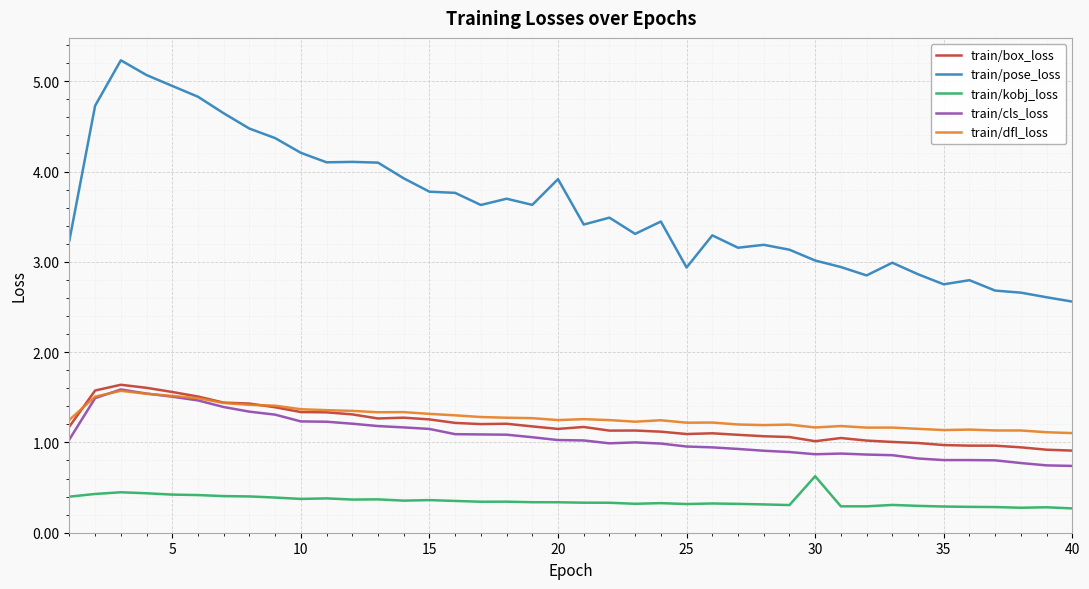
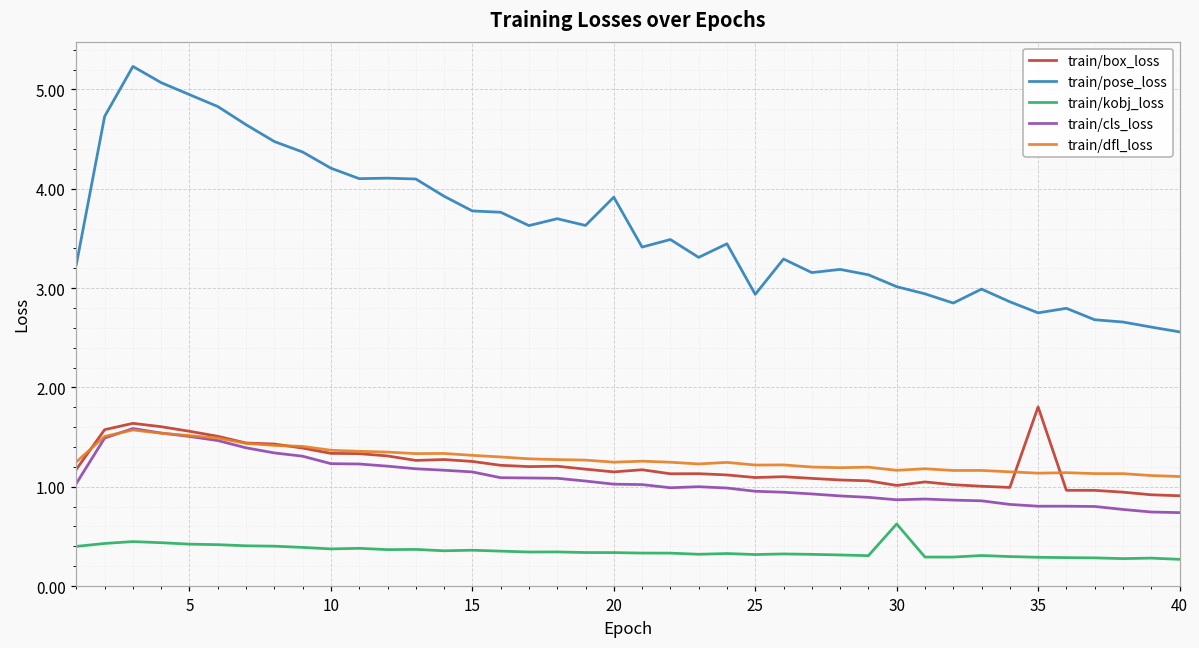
  {
    "train/box_loss": {
      "5": 1.6,
      "10": 1.3,
      "15": 1.3,
      "20": 1.1,
      "25": 1.1,
      "30": 1.0,
-     "35": 1.0,
+     "35": 1.8,
      "40": 0.9
    },
    "train/pose_loss": {
      "5": 4.9,
      "10": 4.2,
      "15": 3.8,
      "20": 3.9,
      "25": 2.9,
      "30": 3.0,
      "35": 2.8,
      "40": 2.6
    },
    "train/kobj_loss": {
      "5": 0.4,
      "10": 0.4,
      "15": 0.4,
      "20": 0.3,
      "25": 0.3,
      "30": 0.6,
      "35": 0.3,
      "40": 0.3
    },
    "train/cls_loss": {
      "10": 1.2,
      "15": 1.1,
      "20": 1.0,
      "25": 1.0,
      "30": 0.9,
      "35": 0.8,
      "40": 0.7
    },
    "train/dfl_loss": {
      "10": 1.4,
      "15": 1.3,
      "20": 1.2,
      "25": 1.2,
      "30": 1.2,
      "35": 1.1,
      "40": 1.1
    }
  }
